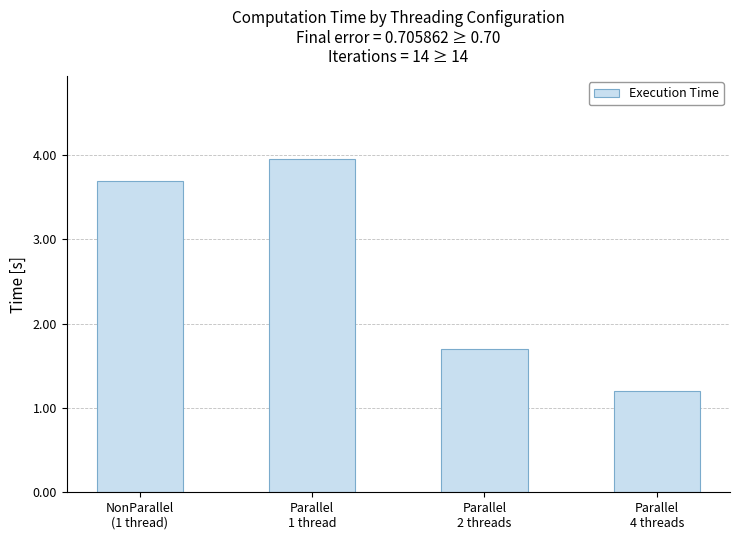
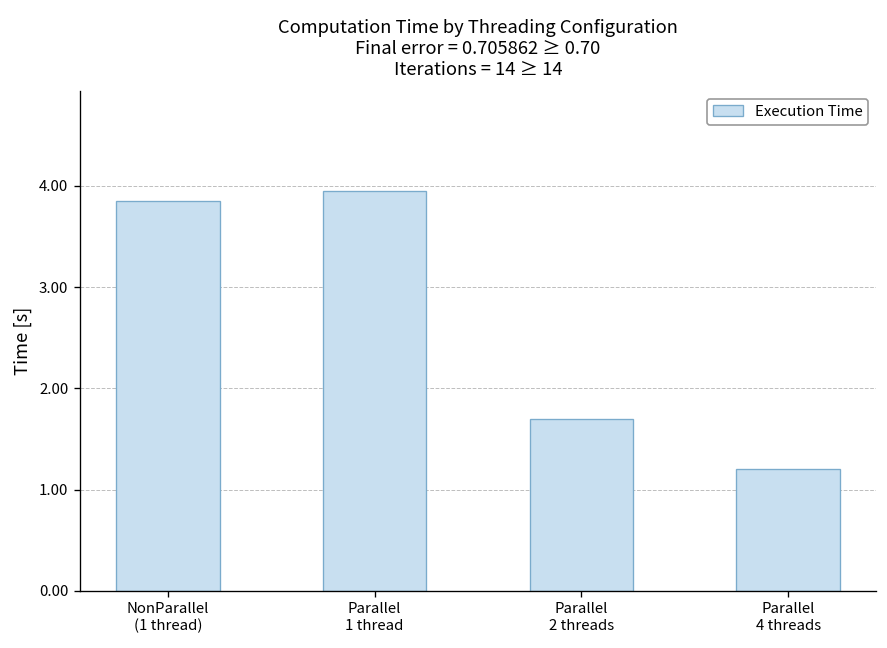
  {
-   "NonParallel (1 thread)": 3.7,
+   "NonParallel (1 thread)": 3.9,
    "Parallel 1 thread": 3.9,
    "Parallel 2 threads": 1.7,
    "Parallel 4 threads": 1.2
  }
